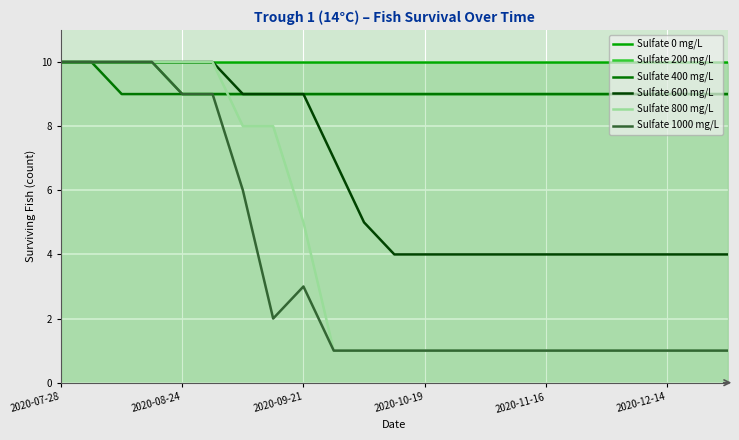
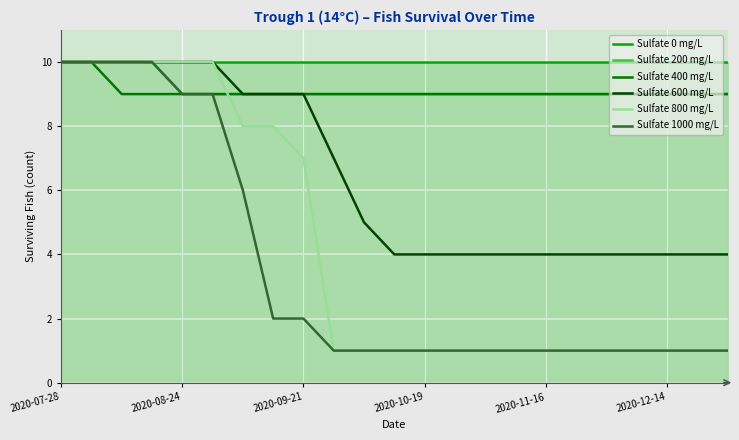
  {
    "Sulfate 800 mg/L": {
-     "2020-09-21": 5
+     "2020-09-21": 7
    },
    "Sulfate 1000 mg/L": {
-     "2020-09-21": 3
+     "2020-09-21": 2
    }
  }
